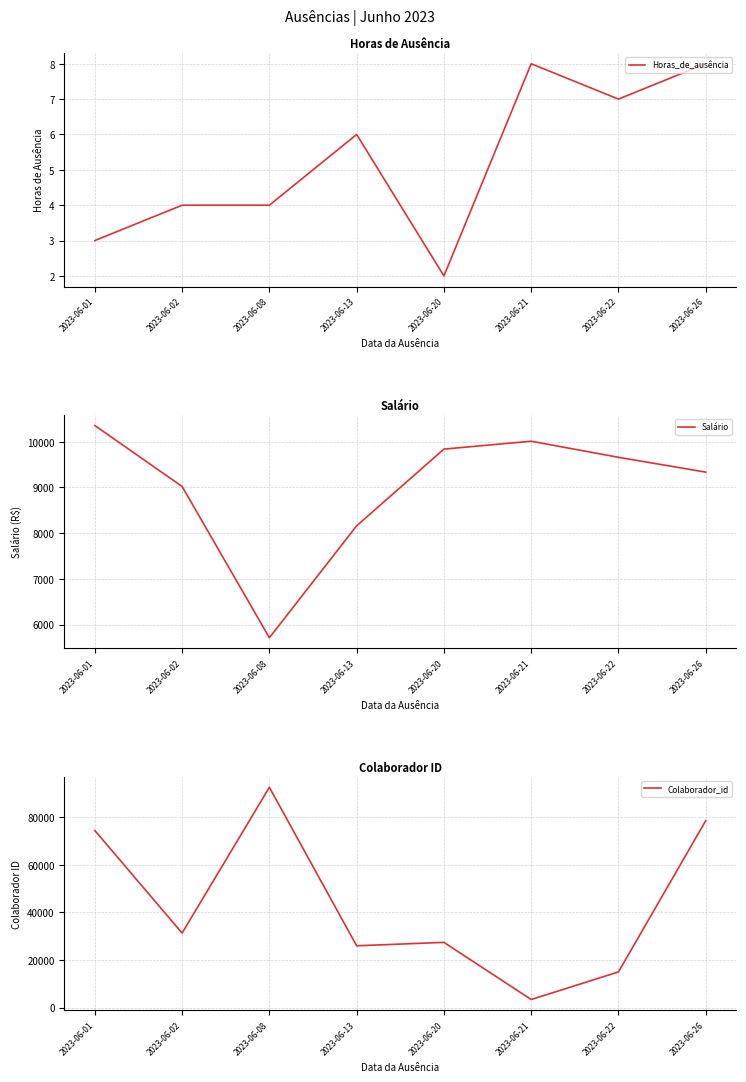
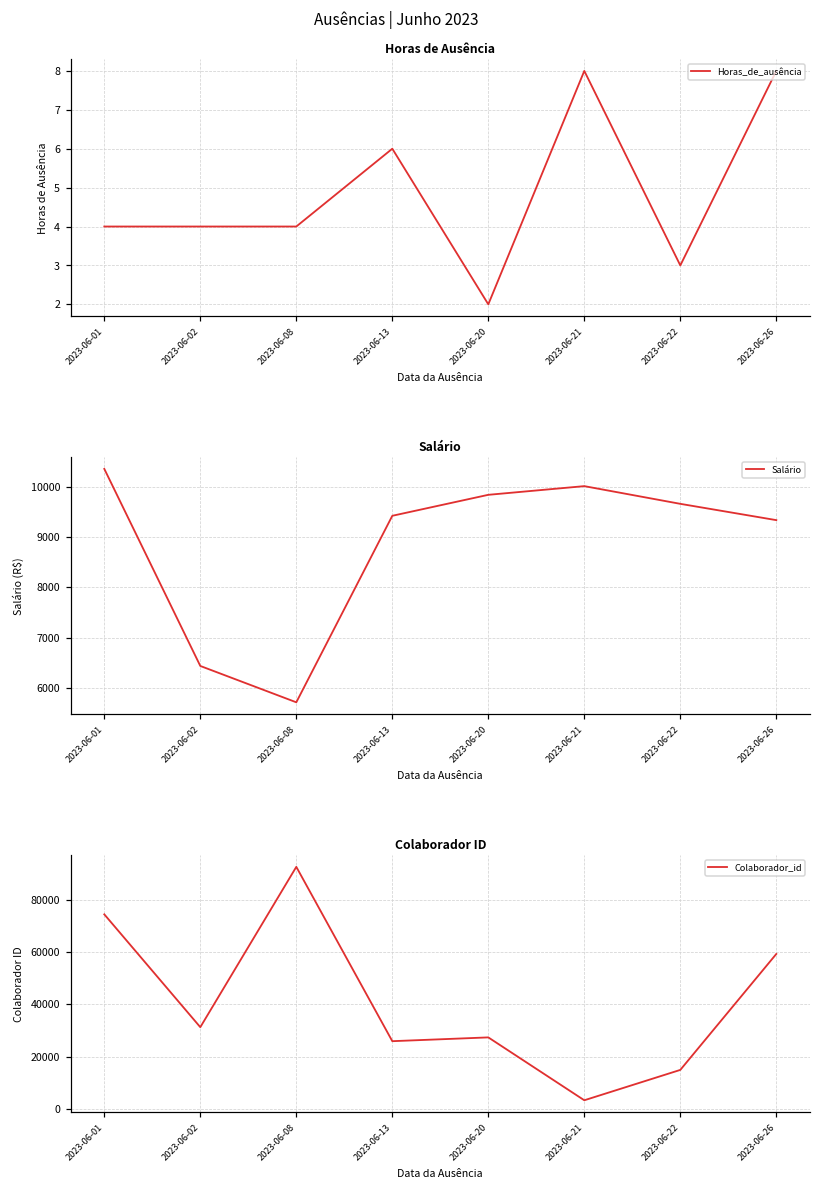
  {
    "Horas de Ausência": {
-     "2023-06-01": 3,
+     "2023-06-01": 4,
      "2023-06-02": 4,
      "2023-06-08": 4,
      "2023-06-13": 6,
      "2023-06-20": 2,
      "2023-06-21": 8,
-     "2023-06-22": 7
+     "2023-06-22": 3
    },
    "Salário": {
      "2023-06-01": 10400,
-     "2023-06-02": 9000,
+     "2023-06-02": 6400,
      "2023-06-08": 5700,
-     "2023-06-13": 8200,
+     "2023-06-13": 9400,
      "2023-06-20": 9800,
      "2023-06-21": 10000,
      "2023-06-22": 9700,
      "2023-06-26": 9300
    },
    "Colaborador ID": {
      "2023-06-01": 74000,
      "2023-06-02": 31000,
      "2023-06-08": 92000,
      "2023-06-13": 26000,
      "2023-06-20": 27000,
      "2023-06-21": 3000,
      "2023-06-22": 15000,
-     "2023-06-26": 78000
+     "2023-06-26": 59000
    }
  }
